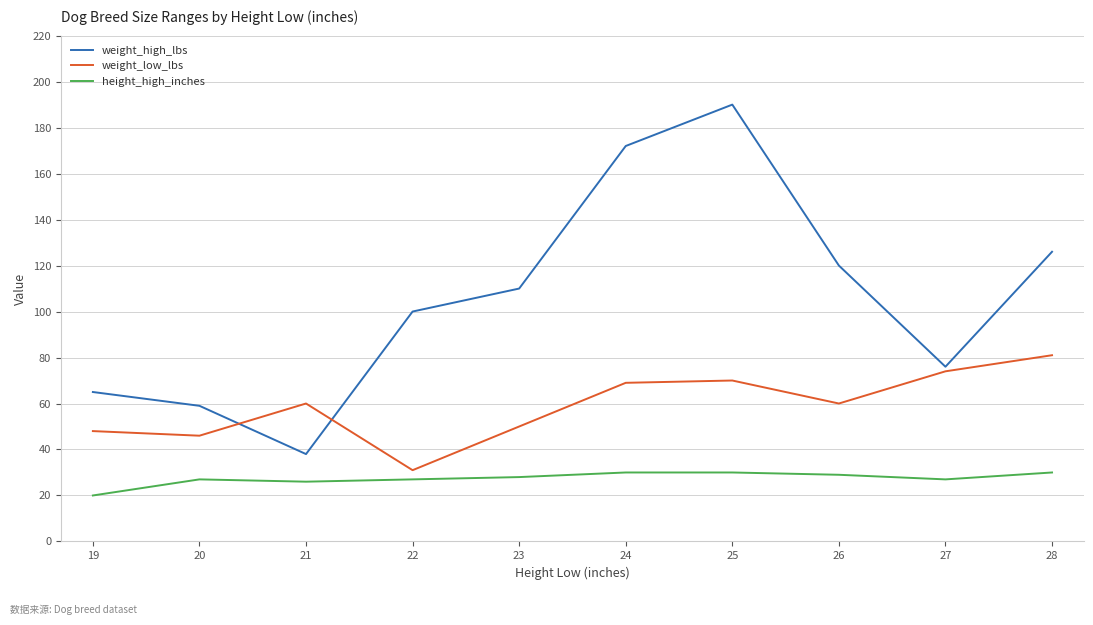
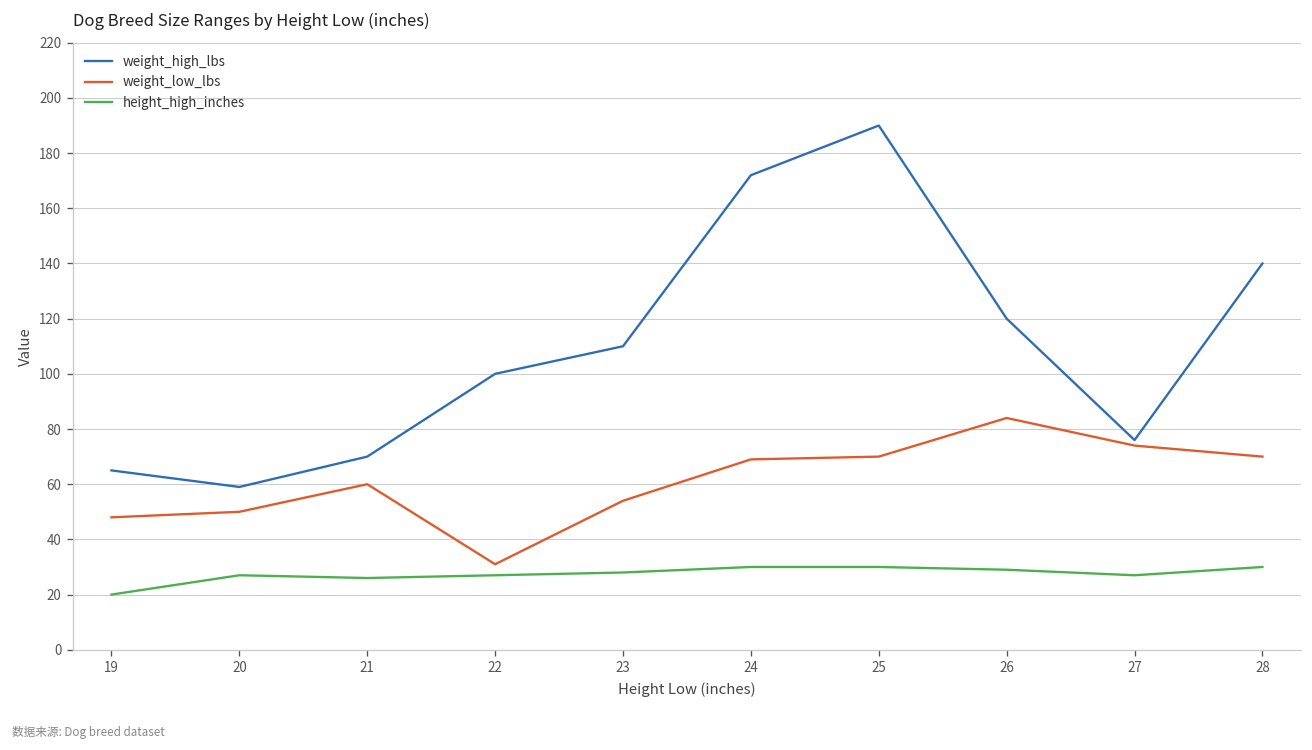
  {
    "weight_high_lbs": {
      "19": 65,
      "20": 59,
-     "21": 38,
+     "21": 70,
      "22": 100,
      "23": 110,
      "24": 172,
      "25": 190,
      "26": 120,
      "27": 76,
-     "28": 126
+     "28": 140
    },
    "weight_low_lbs": {
      "19": 48,
-     "20": 46,
+     "20": 50,
      "21": 60,
      "22": 31,
-     "23": 50,
+     "23": 54,
      "24": 69,
      "25": 70,
-     "26": 60,
+     "26": 84,
      "27": 74,
-     "28": 81
+     "28": 70
    },
    "height_high_inches": {
      "19": 20,
      "20": 27,
      "21": 26,
      "22": 27,
      "23": 28,
      "24": 30,
      "25": 30,
      "26": 29,
      "27": 27,
      "28": 30
    }
  }
